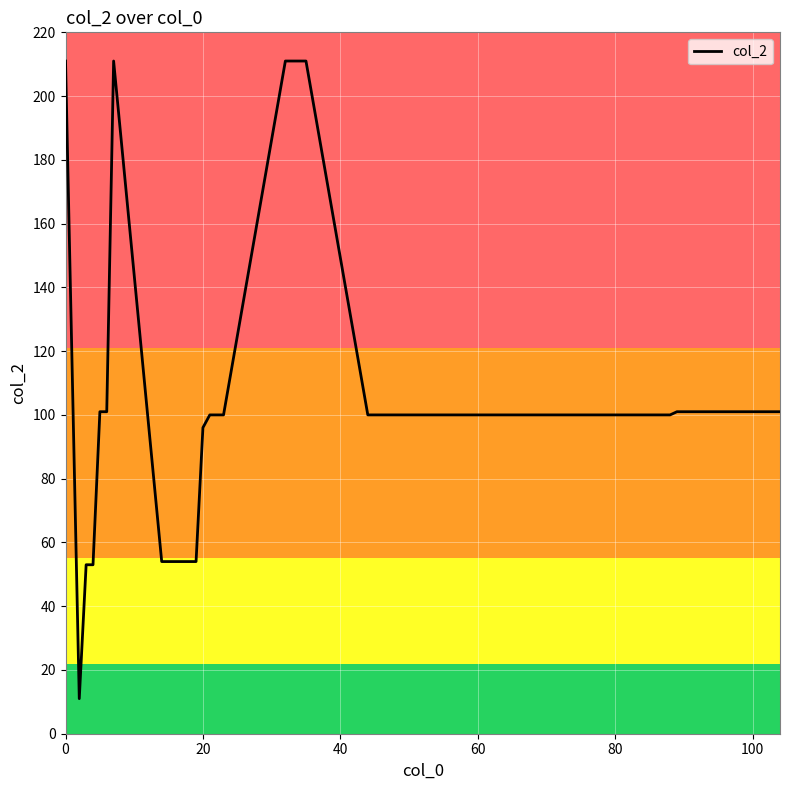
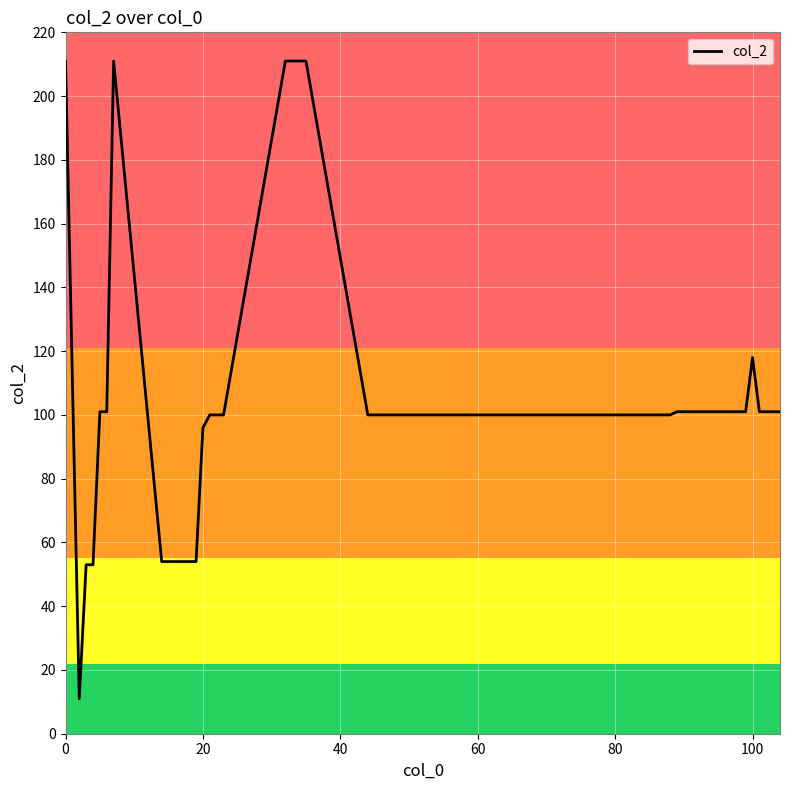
  {
    "0": 211,
    "20": 96,
-   "100": 101
+   "100": 118
  }
